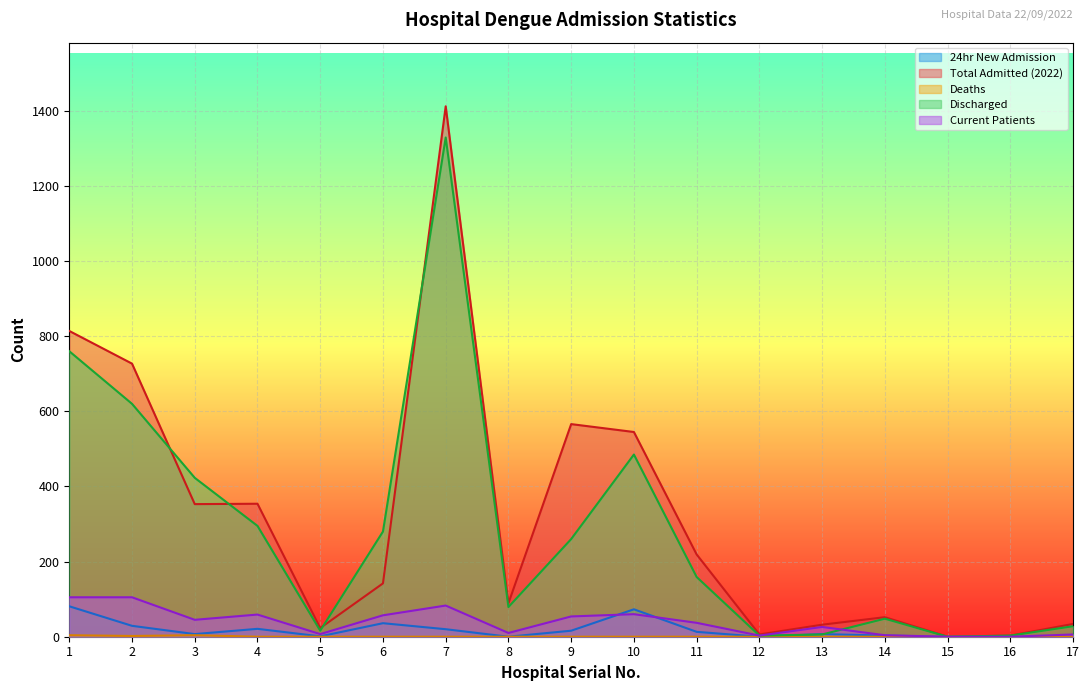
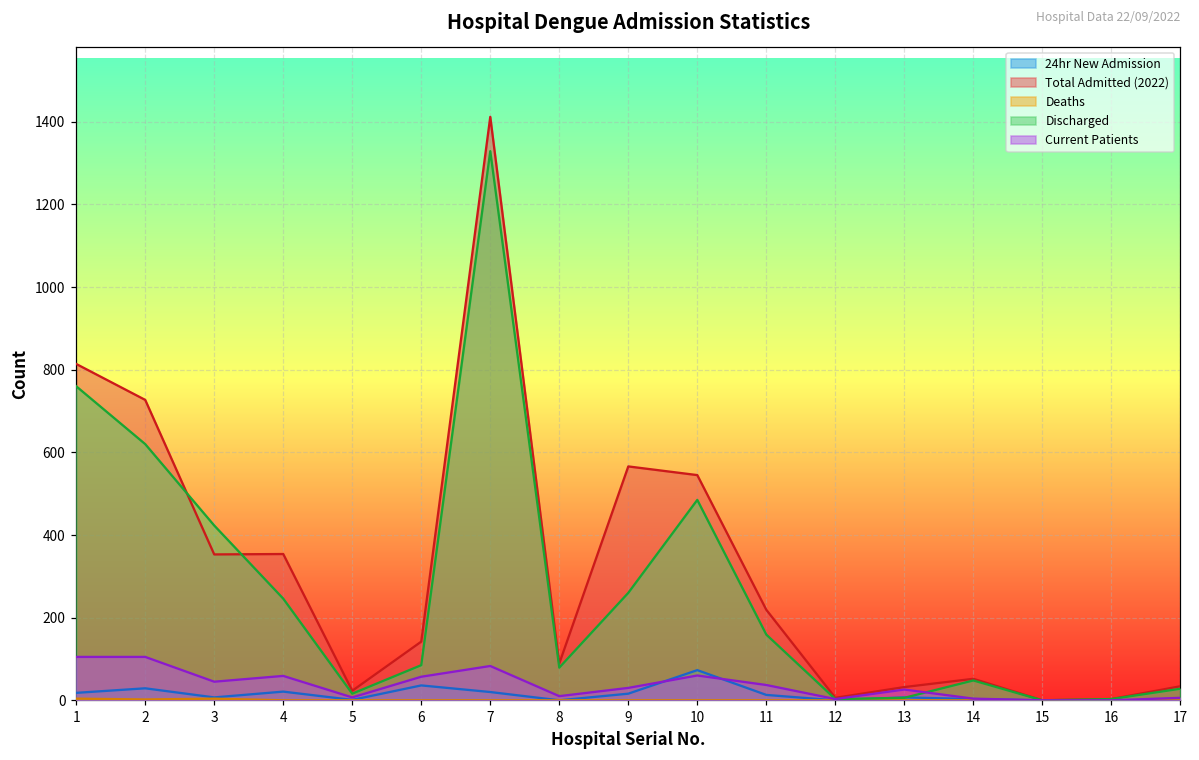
  {
    "24hr New Admission": {
-     "1": 80,
+     "1": 20,
      "2": 30,
      "4": 20,
      "6": 40,
      "7": 20,
      "9": 20,
      "10": 70,
      "11": 10
    },
    "Total Admitted (2022)": {
      "1": 810,
      "2": 730,
      "3": 350,
      "4": 350,
      "5": 20,
      "6": 140,
      "7": 1410,
      "8": 90,
      "9": 570,
      "10": 550,
      "11": 220
    },
    "Deaths": {
      "1": 0,
      "2": 0,
      "4": 0,
      "6": 0,
      "7": 0,
      "9": 0,
      "10": 0,
      "11": 0
    },
    "Discharged": {
      "1": 760,
      "2": 620,
      "3": 420,
-     "4": 300,
+     "4": 250,
      "5": 20,
-     "6": 280,
+     "6": 90,
      "7": 1330,
      "8": 80,
      "9": 260,
      "10": 490,
      "11": 160
    },
    "Current Patients": {
      "1": 110,
      "2": 110,
      "3": 50,
      "4": 60,
      "6": 60,
      "7": 80,
      "8": 10,
-     "9": 50,
+     "9": 30,
      "10": 60,
      "11": 40
    }
  }
